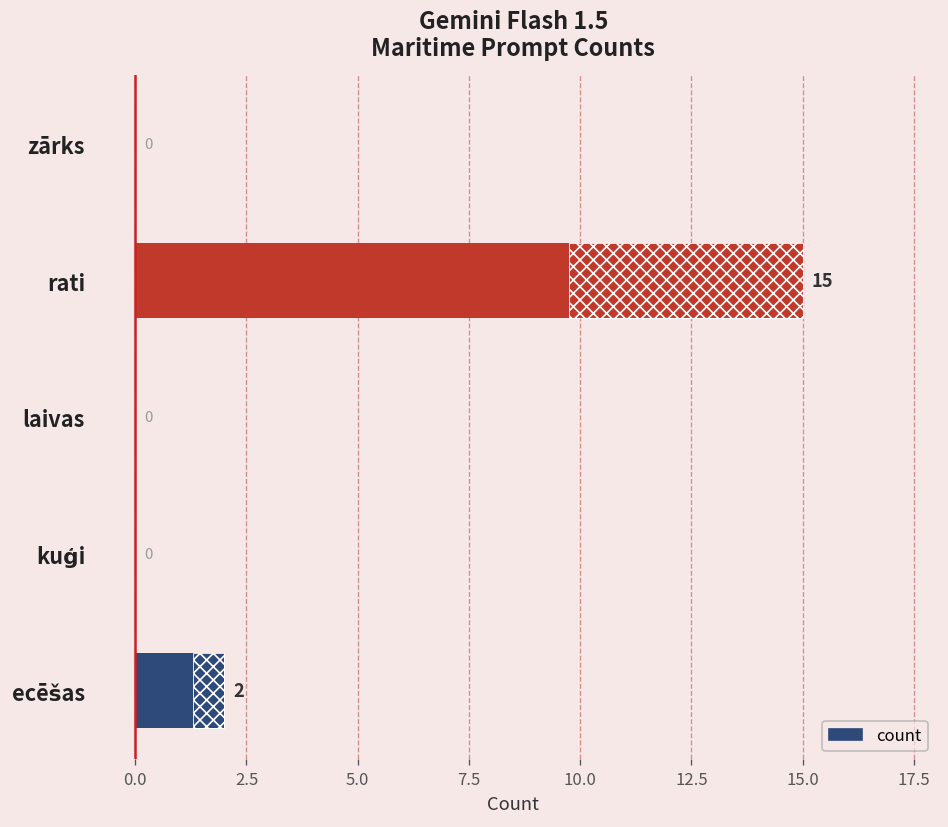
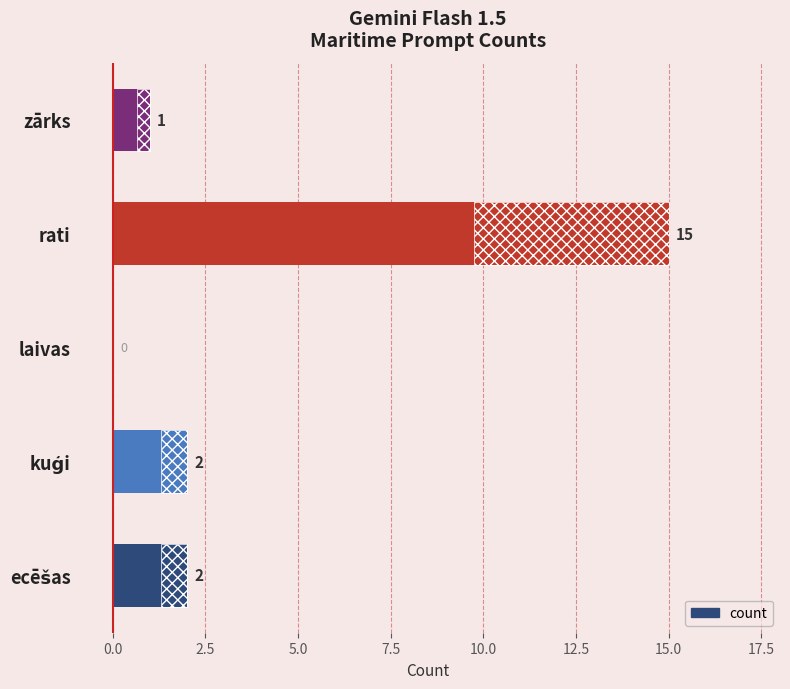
  {
    "count": {
-     "zārks": 0,
+     "zārks": 1,
      "rati": 15,
      "laivas": 0,
-     "kuģi": 0,
+     "kuģi": 2,
      "ecēšas": 2
    }
  }
